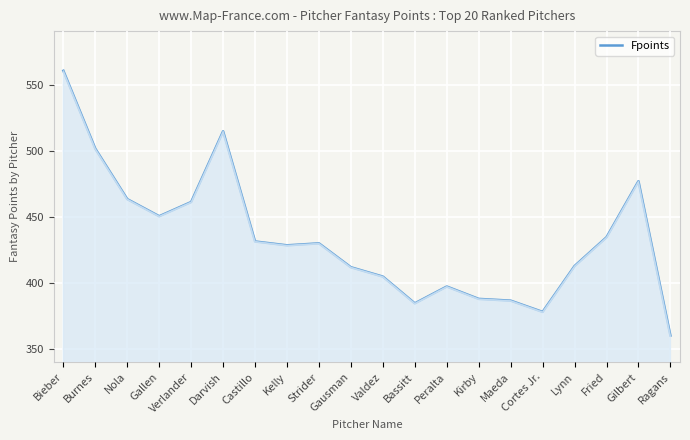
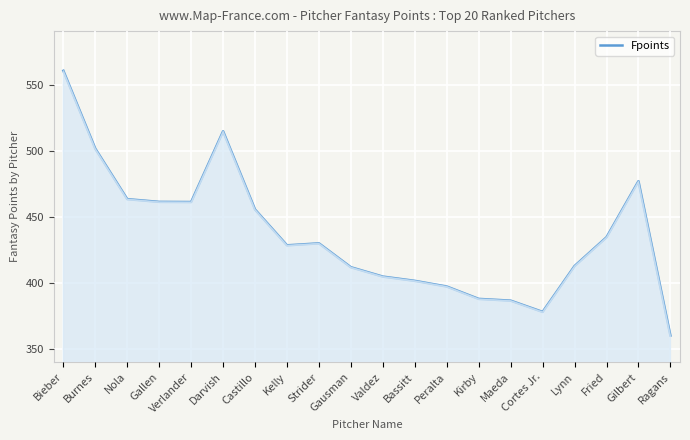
  {
    "Bieber": 561,
    "Burnes": 502,
    "Nola": 464,
-   "Gallen": 451,
+   "Gallen": 462,
    "Verlander": 462,
    "Darvish": 515,
-   "Castillo": 432,
+   "Castillo": 456,
    "Kelly": 429,
    "Strider": 430,
    "Gausman": 412,
    "Valdez": 405,
-   "Bassitt": 385,
+   "Bassitt": 402,
    "Peralta": 398,
    "Kirby": 388,
    "Maeda": 387,
    "Cortes Jr.": 378,
    "Lynn": 413,
    "Fried": 435,
    "Gilbert": 477,
    "Ragans": 361
  }
